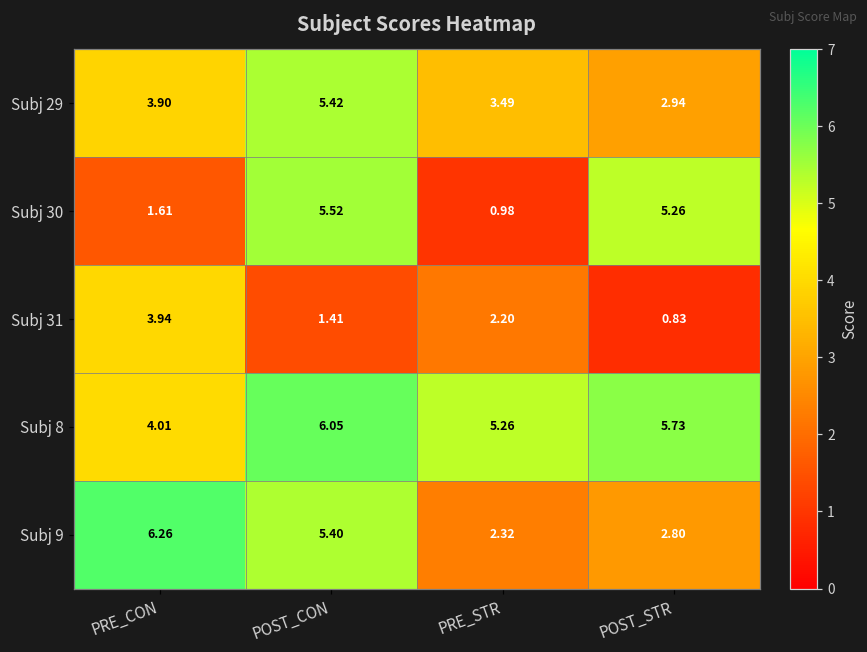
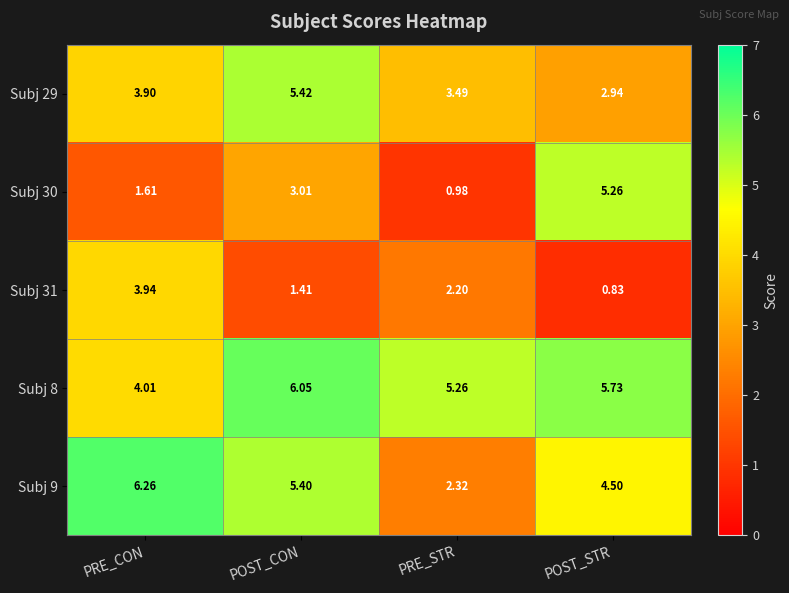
  {
    "Subj 29": {
      "PRE_CON": 3.90,
      "POST_CON": 5.42,
      "PRE_STR": 3.49,
      "POST_STR": 2.94
    },
    "Subj 30": {
      "PRE_CON": 1.61,
-     "POST_CON": 5.52,
+     "POST_CON": 3.01,
      "PRE_STR": 0.98,
      "POST_STR": 5.26
    },
    "Subj 31": {
      "PRE_CON": 3.94,
      "POST_CON": 1.41,
      "PRE_STR": 2.20,
      "POST_STR": 0.83
    },
    "Subj 8": {
      "PRE_CON": 4.01,
      "POST_CON": 6.05,
      "PRE_STR": 5.26,
      "POST_STR": 5.73
    },
    "Subj 9": {
      "PRE_CON": 6.26,
      "POST_CON": 5.40,
      "PRE_STR": 2.32,
-     "POST_STR": 2.80
+     "POST_STR": 4.50
    }
  }
